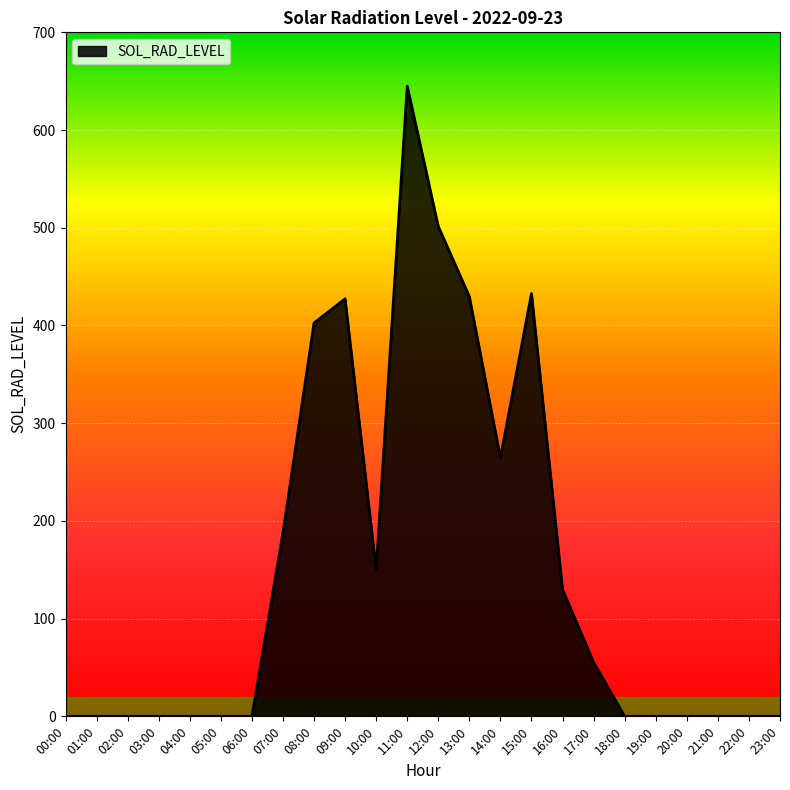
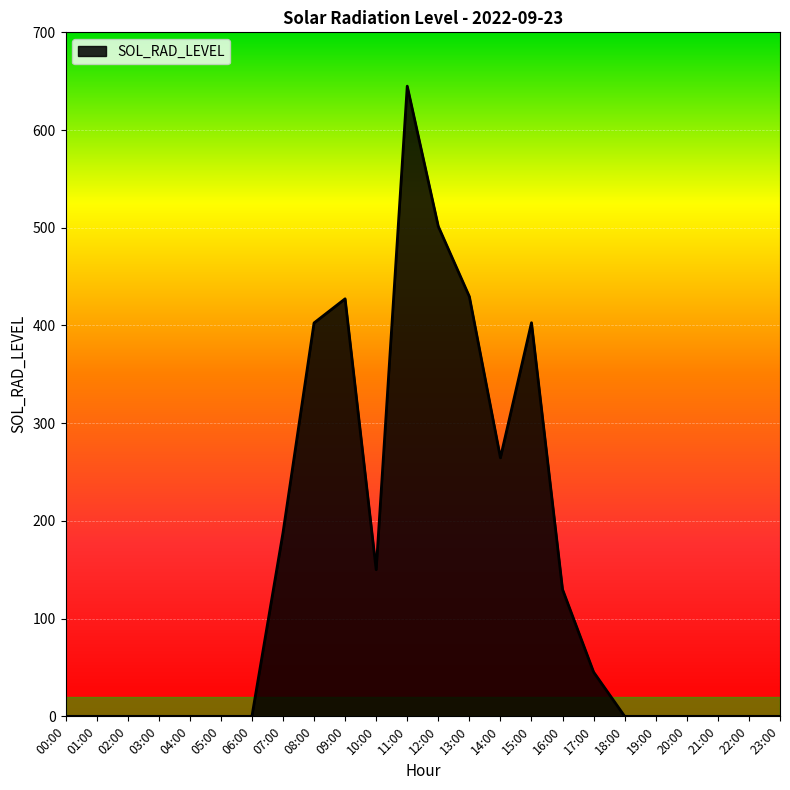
  {
    "07:00": 190,
    "08:00": 400,
    "09:00": 430,
    "10:00": 150,
    "11:00": 640,
    "12:00": 500,
    "13:00": 430,
    "14:00": 260,
-   "15:00": 430,
+   "15:00": 400,
    "16:00": 130,
-   "17:00": 60
+   "17:00": 50
  }
